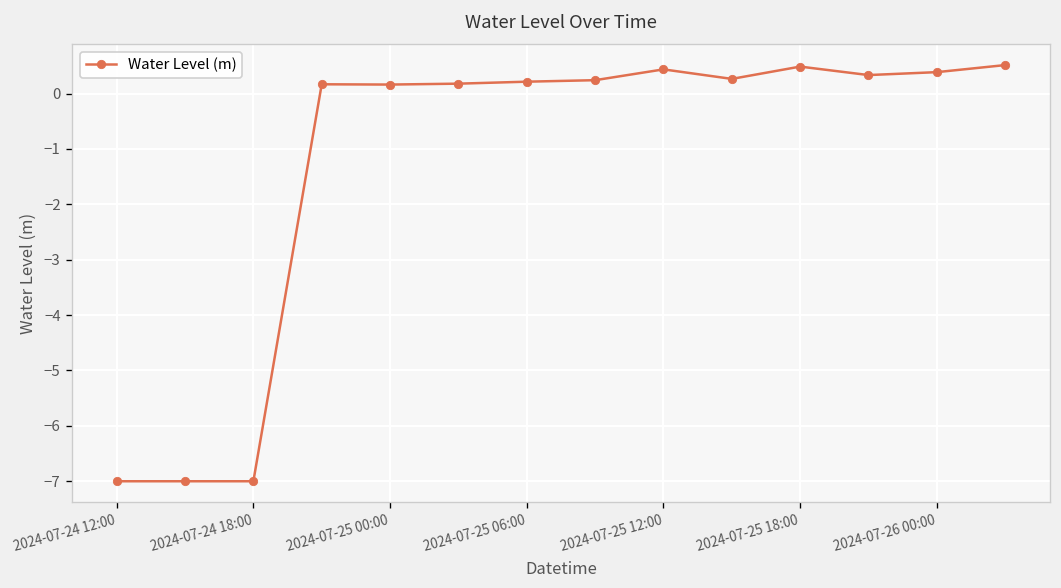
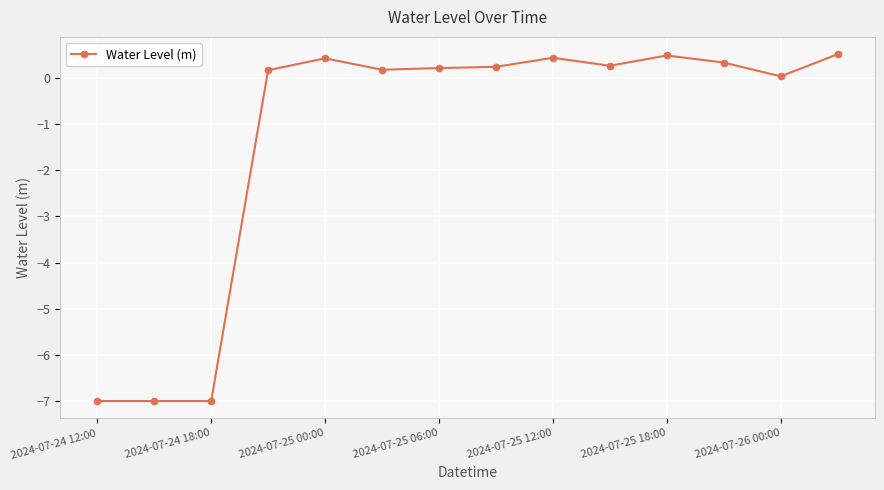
  {
    "2024-07-24 12:00": -7.0,
    "2024-07-24 18:00": -7.0,
-   "2024-07-25 00:00": 0.2,
+   "2024-07-25 00:00": 0.4,
    "2024-07-25 06:00": 0.2,
    "2024-07-25 12:00": 0.4,
    "2024-07-25 18:00": 0.5,
-   "2024-07-26 00:00": 0.4
+   "2024-07-26 00:00": 0.0
  }
